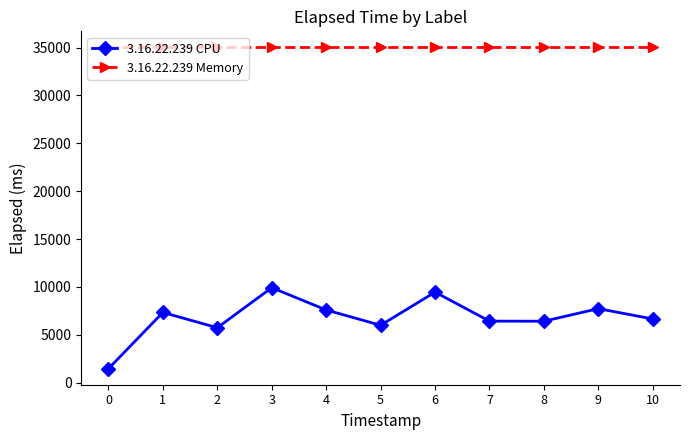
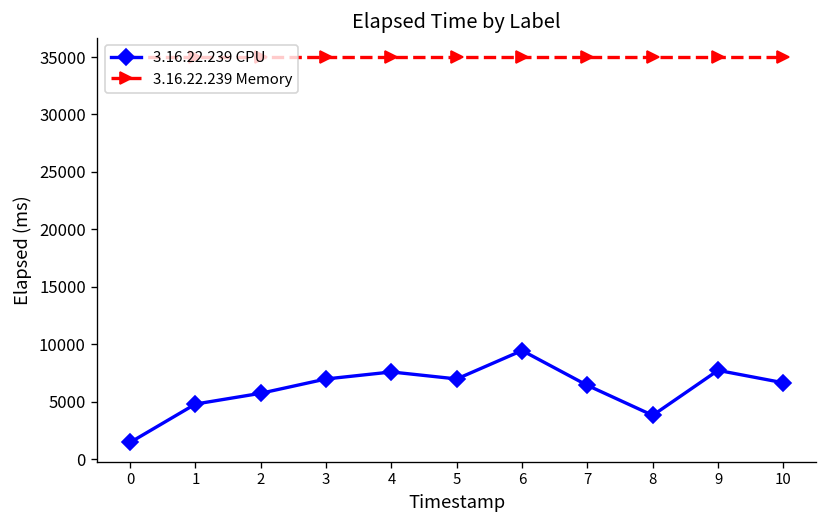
  {
    "3.16.22.239 CPU": {
      "0": 1000,
-     "1": 7000,
+     "1": 5000,
      "2": 6000,
-     "3": 10000,
+     "3": 7000,
      "4": 8000,
-     "5": 6000,
+     "5": 7000,
      "6": 9000,
      "7": 6000,
-     "8": 6000,
+     "8": 4000,
      "9": 8000,
      "10": 7000
    },
    "3.16.22.239 Memory": {
      "3": 35000,
      "4": 35000,
      "5": 35000,
      "6": 35000,
      "7": 35000,
      "8": 35000,
      "9": 35000,
      "10": 35000
    }
  }
